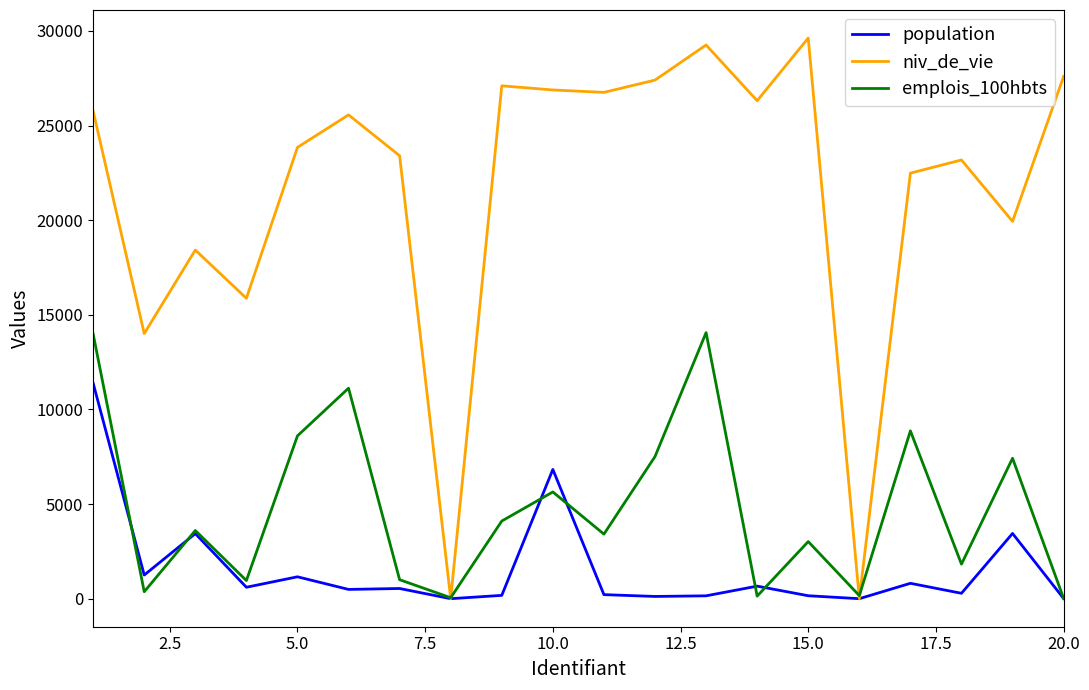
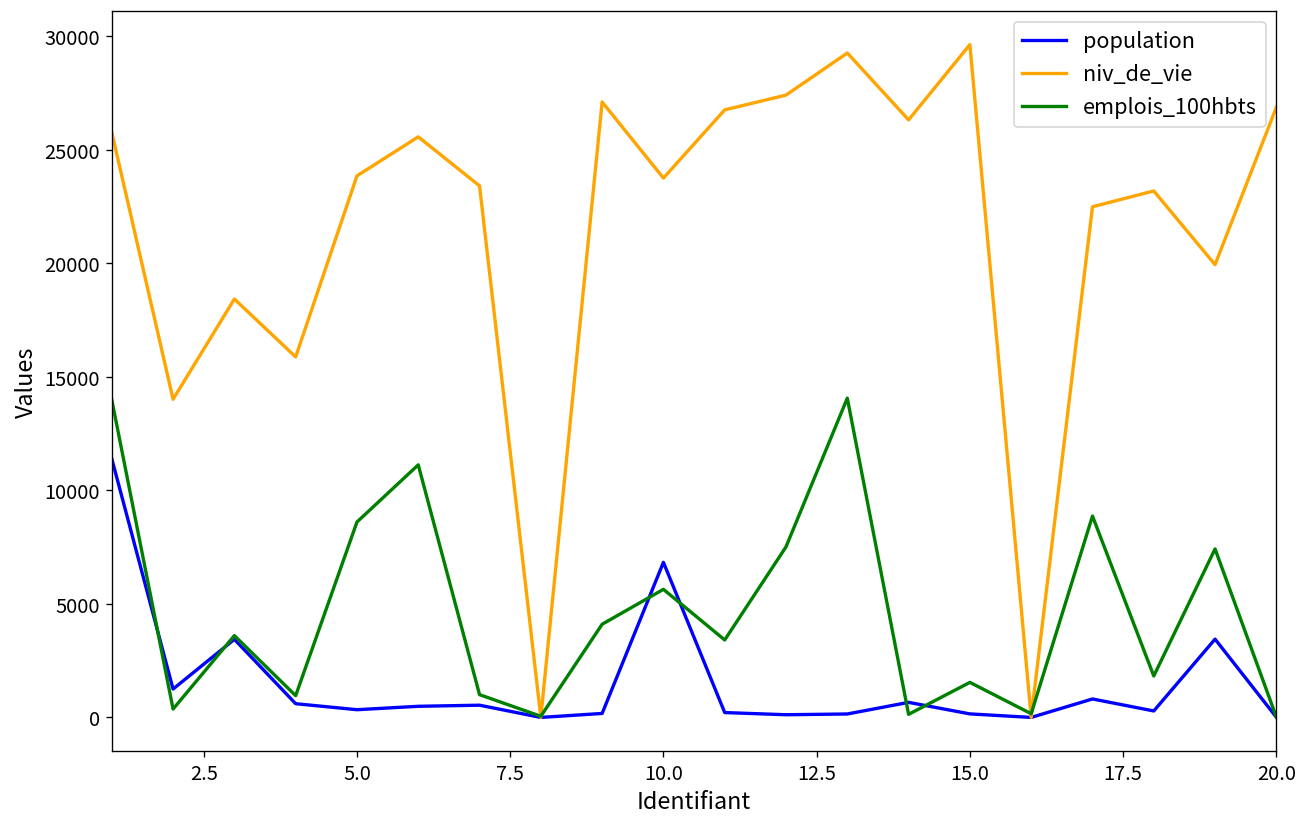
  {
    "population": {
-     "5.0": 1200,
+     "5.0": 300,
      "10.0": 6800,
      "15.0": 200
    },
    "niv_de_vie": {
      "5.0": 23800,
-     "10.0": 26900,
+     "10.0": 23700,
      "15.0": 29600,
-     "20.0": 27600
+     "20.0": 26900
    },
    "emplois_100hbts": {
      "5.0": 8600,
      "10.0": 5600,
-     "15.0": 3000
+     "15.0": 1500
    }
  }
